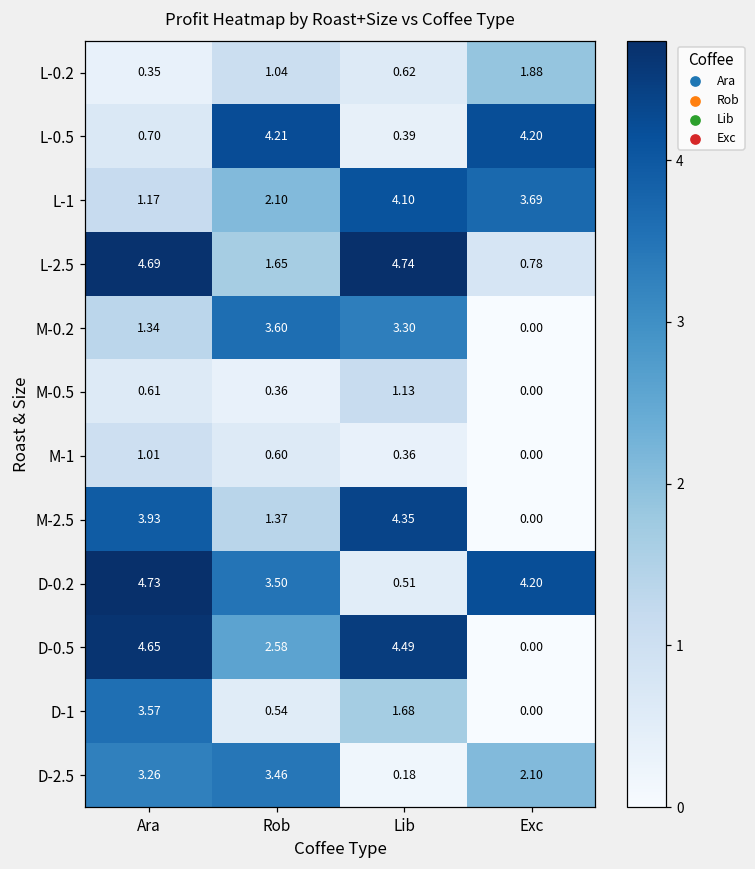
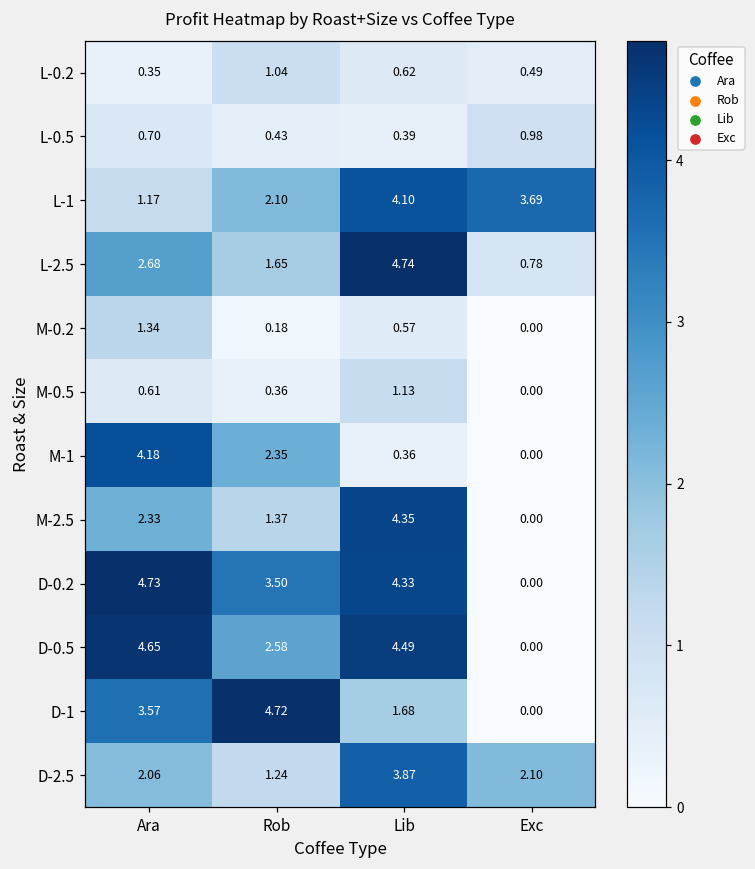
  {
    "L-0.2": {
      "Ara": 0.35,
      "Rob": 1.04,
      "Lib": 0.62,
-     "Exc": 1.88
+     "Exc": 0.49
    },
    "L-0.5": {
      "Ara": 0.70,
-     "Rob": 4.21,
+     "Rob": 0.43,
      "Lib": 0.39,
-     "Exc": 4.20
+     "Exc": 0.98
    },
    "L-1": {
      "Ara": 1.17,
      "Rob": 2.10,
      "Lib": 4.10,
      "Exc": 3.69
    },
    "L-2.5": {
-     "Ara": 4.69,
+     "Ara": 2.68,
      "Rob": 1.65,
      "Lib": 4.74,
      "Exc": 0.78
    },
    "M-0.2": {
      "Ara": 1.34,
-     "Rob": 3.60,
-     "Lib": 3.30,
+     "Rob": 0.18,
+     "Lib": 0.57,
      "Exc": 0.00
    },
    "M-0.5": {
      "Ara": 0.61,
      "Rob": 0.36,
      "Lib": 1.13,
      "Exc": 0.00
    },
    "M-1": {
-     "Ara": 1.01,
-     "Rob": 0.60,
+     "Ara": 4.18,
+     "Rob": 2.35,
      "Lib": 0.36,
      "Exc": 0.00
    },
    "M-2.5": {
-     "Ara": 3.93,
+     "Ara": 2.33,
      "Rob": 1.37,
      "Lib": 4.35,
      "Exc": 0.00
    },
    "D-0.2": {
      "Ara": 4.73,
      "Rob": 3.50,
-     "Lib": 0.51,
-     "Exc": 4.20
+     "Lib": 4.33,
+     "Exc": 0.00
    },
    "D-0.5": {
      "Ara": 4.65,
      "Rob": 2.58,
      "Lib": 4.49,
      "Exc": 0.00
    },
    "D-1": {
      "Ara": 3.57,
-     "Rob": 0.54,
+     "Rob": 4.72,
      "Lib": 1.68,
      "Exc": 0.00
    },
    "D-2.5": {
-     "Ara": 3.26,
-     "Rob": 3.46,
-     "Lib": 0.18,
+     "Ara": 2.06,
+     "Rob": 1.24,
+     "Lib": 3.87,
      "Exc": 2.10
    }
  }
